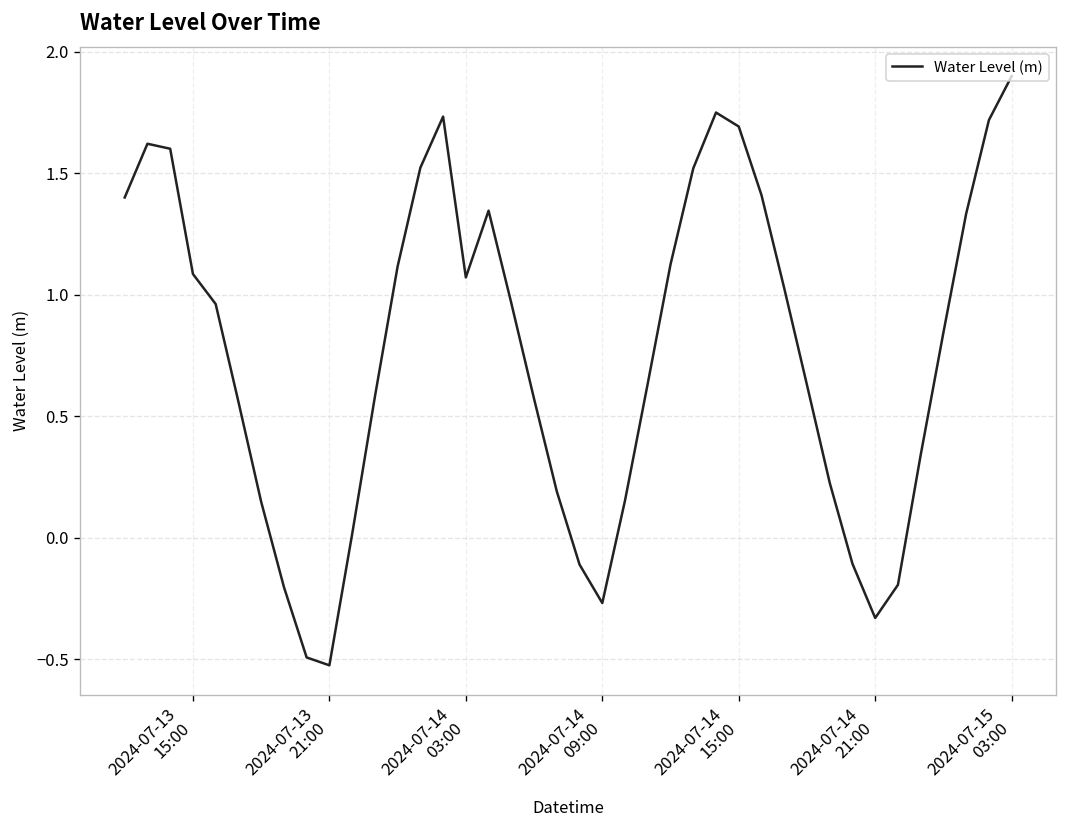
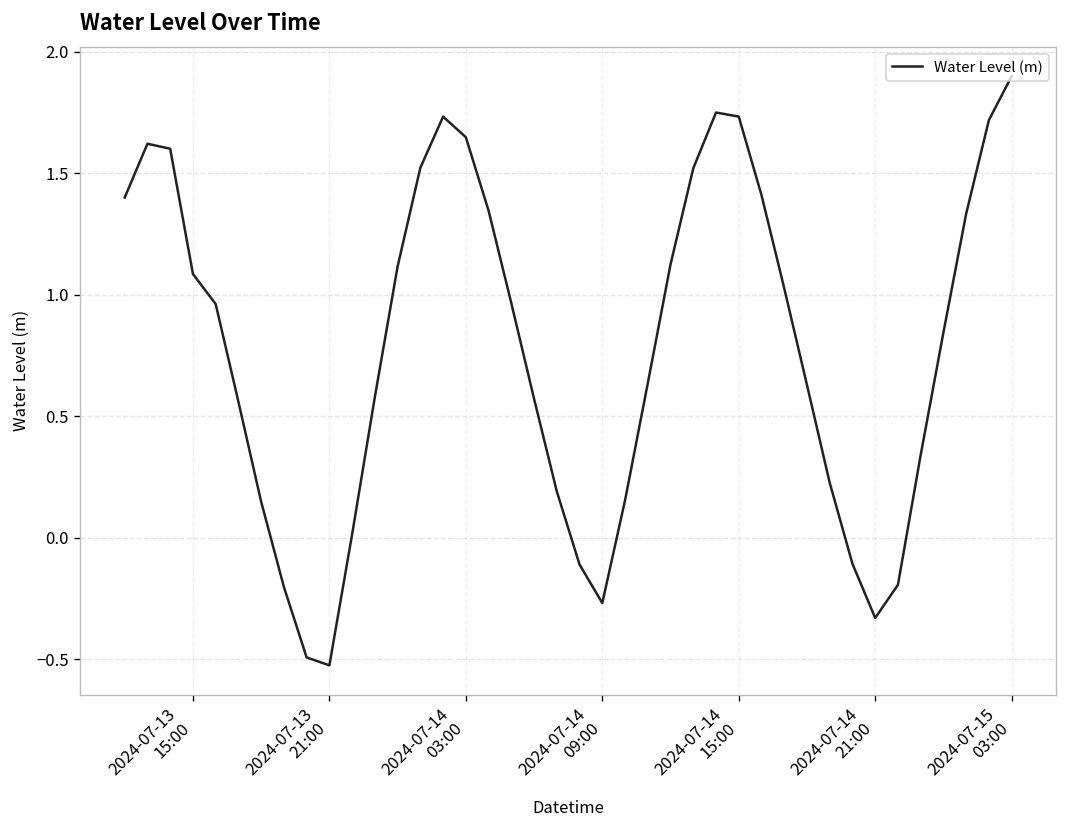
  {
    "2024-07-13 15:00": 1.08,
    "2024-07-13 21:00": -0.52,
-   "2024-07-14 03:00": 1.07,
+   "2024-07-14 03:00": 1.65,
    "2024-07-14 09:00": -0.27,
-   "2024-07-14 15:00": 1.69,
+   "2024-07-14 15:00": 1.73,
    "2024-07-14 21:00": -0.33
  }
